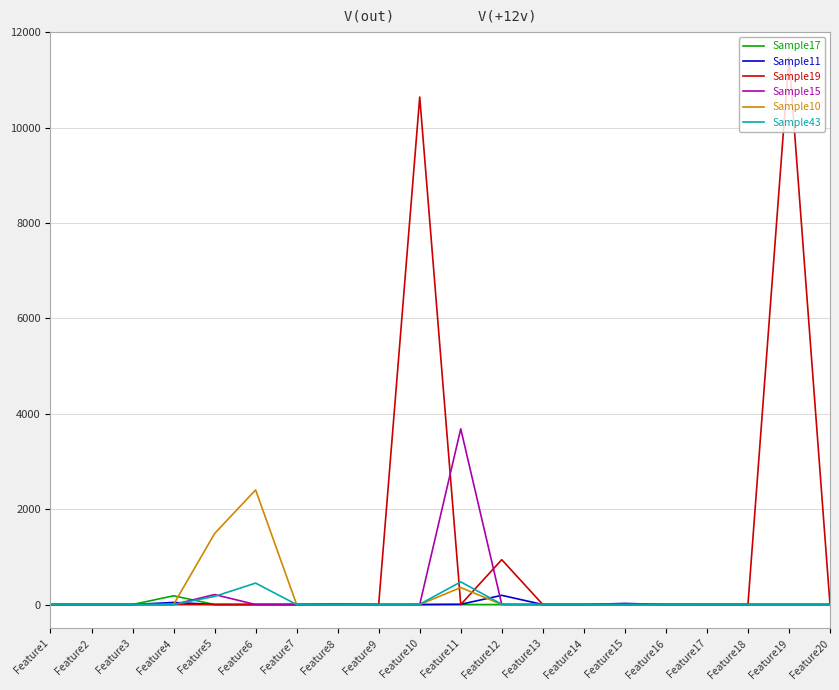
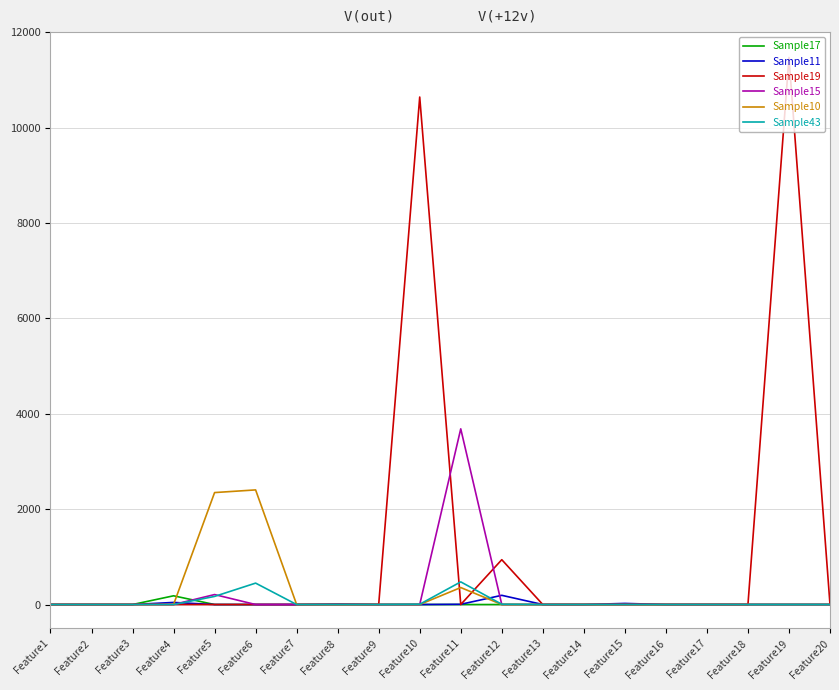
  {
    "Sample17": {
      "Feature4": 200
    },
    "Sample11": {
      "Feature12": 200
    },
    "Sample19": {
      "Feature10": 10600,
      "Feature12": 900
    },
    "Sample15": {
      "Feature11": 3700
    },
    "Sample10": {
-     "Feature5": 1500,
+     "Feature5": 2300,
      "Feature6": 2400,
      "Feature11": 400
    },
    "Sample43": {
      "Feature6": 400,
      "Feature11": 500
    }
  }
